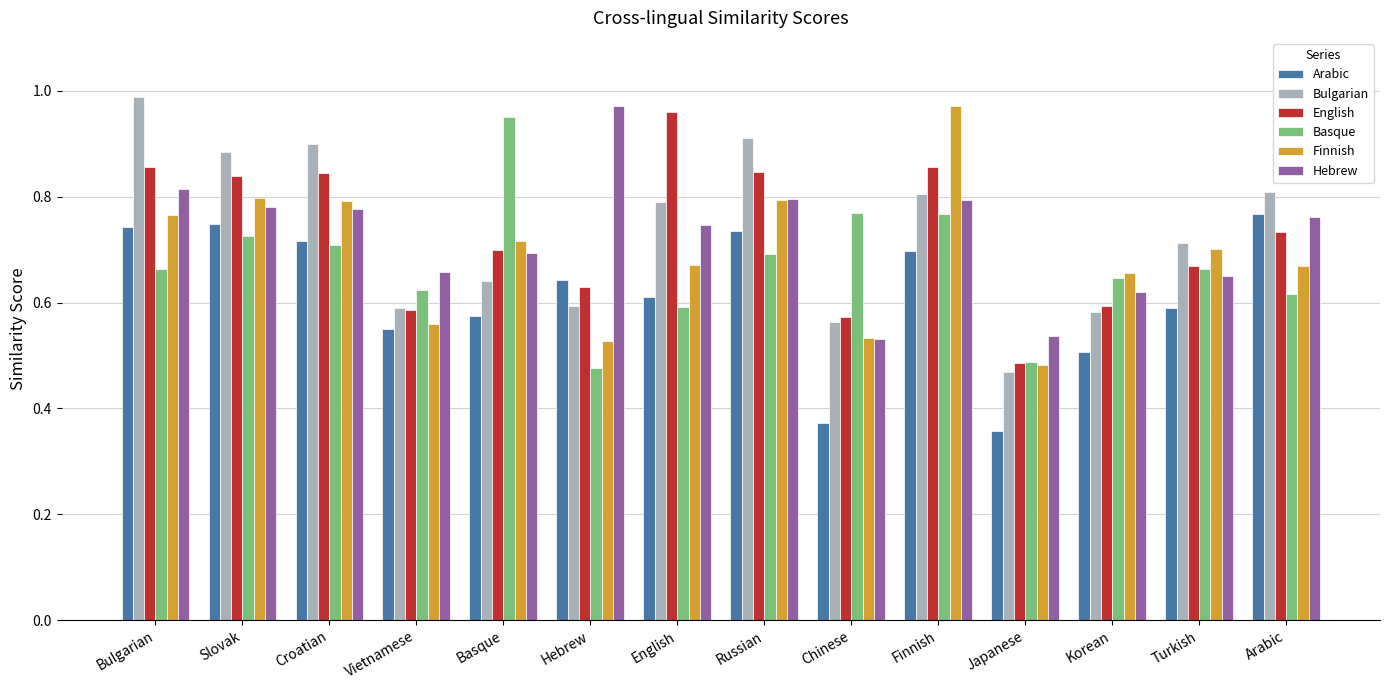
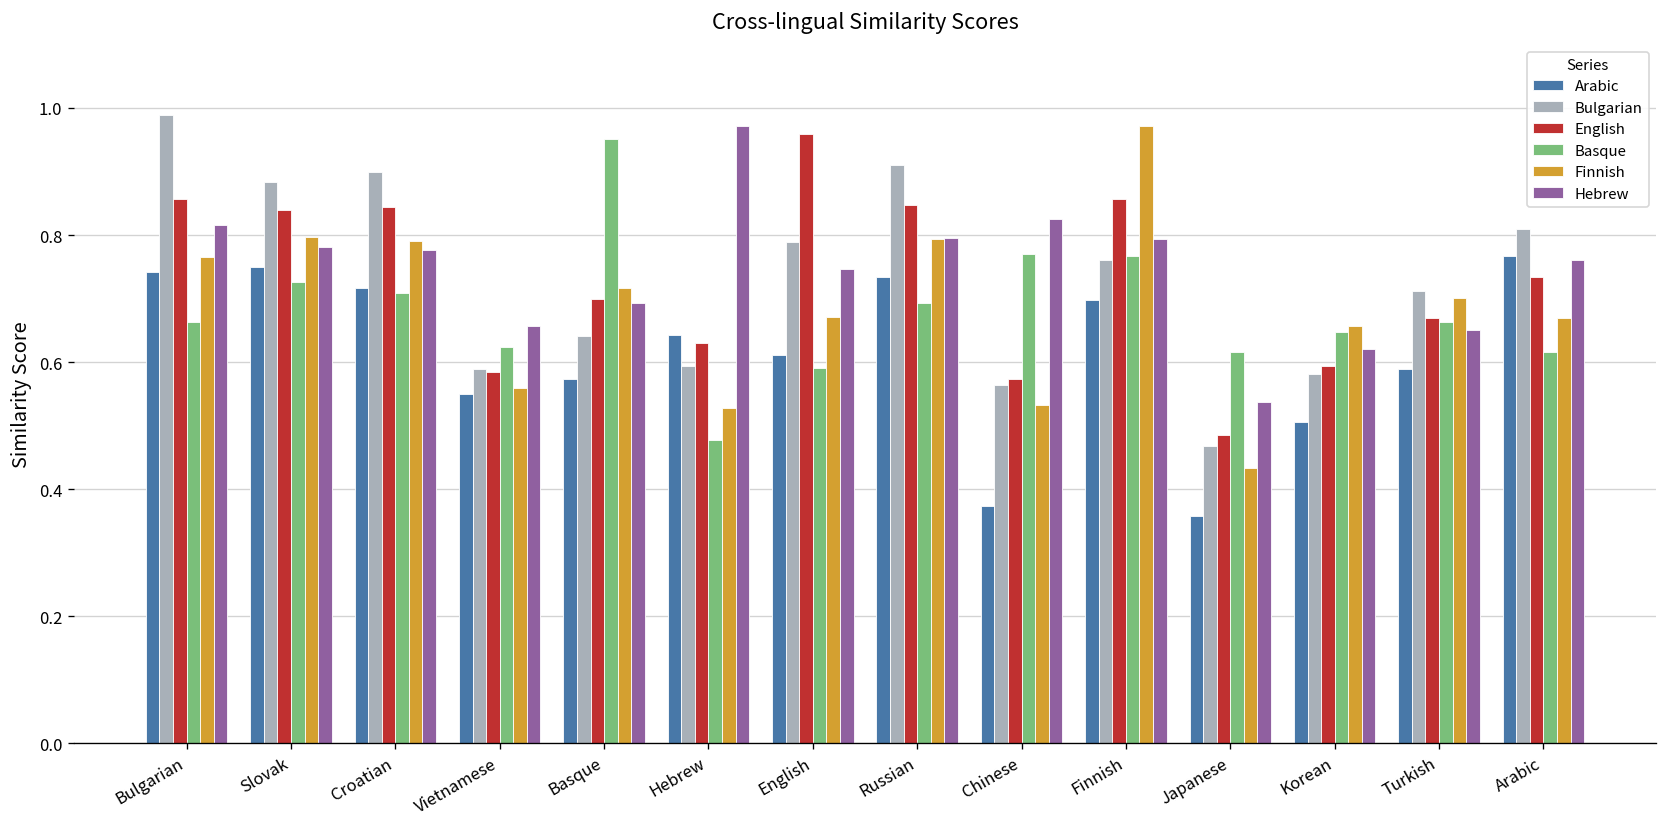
  {
    "Arabic": {
      "Bulgarian": 0.74,
      "Slovak": 0.75,
      "Croatian": 0.72,
      "Vietnamese": 0.55,
      "Basque": 0.57,
      "Hebrew": 0.64,
      "English": 0.61,
      "Russian": 0.73,
      "Chinese": 0.37,
      "Finnish": 0.70,
      "Japanese": 0.36,
      "Korean": 0.51,
      "Turkish": 0.59,
      "Arabic": 0.77
    },
    "Bulgarian": {
      "Bulgarian": 0.99,
      "Slovak": 0.88,
      "Croatian": 0.90,
      "Vietnamese": 0.59,
      "Basque": 0.64,
      "Hebrew": 0.59,
      "English": 0.79,
      "Russian": 0.91,
      "Chinese": 0.56,
-     "Finnish": 0.81,
+     "Finnish": 0.76,
      "Japanese": 0.47,
      "Korean": 0.58,
      "Turkish": 0.71,
      "Arabic": 0.81
    },
    "English": {
      "Bulgarian": 0.86,
      "Slovak": 0.84,
      "Croatian": 0.84,
      "Vietnamese": 0.59,
      "Basque": 0.70,
      "Hebrew": 0.63,
      "English": 0.96,
      "Russian": 0.85,
      "Chinese": 0.57,
      "Finnish": 0.86,
      "Japanese": 0.49,
      "Korean": 0.59,
      "Turkish": 0.67,
      "Arabic": 0.73
    },
    "Basque": {
      "Bulgarian": 0.66,
      "Slovak": 0.73,
      "Croatian": 0.71,
      "Vietnamese": 0.62,
      "Basque": 0.95,
      "Hebrew": 0.48,
      "English": 0.59,
      "Russian": 0.69,
      "Chinese": 0.77,
      "Finnish": 0.77,
-     "Japanese": 0.49,
+     "Japanese": 0.62,
      "Korean": 0.65,
      "Turkish": 0.66,
      "Arabic": 0.62
    },
    "Finnish": {
      "Bulgarian": 0.77,
      "Slovak": 0.80,
      "Croatian": 0.79,
      "Vietnamese": 0.56,
      "Basque": 0.72,
      "Hebrew": 0.53,
      "English": 0.67,
      "Russian": 0.79,
      "Chinese": 0.53,
      "Finnish": 0.97,
-     "Japanese": 0.48,
+     "Japanese": 0.43,
      "Korean": 0.66,
      "Turkish": 0.70,
      "Arabic": 0.67
    },
    "Hebrew": {
      "Bulgarian": 0.82,
      "Slovak": 0.78,
      "Croatian": 0.78,
      "Vietnamese": 0.66,
      "Basque": 0.69,
      "Hebrew": 0.97,
      "English": 0.75,
      "Russian": 0.80,
-     "Chinese": 0.53,
+     "Chinese": 0.83,
      "Finnish": 0.79,
      "Japanese": 0.54,
      "Korean": 0.62,
      "Turkish": 0.65,
      "Arabic": 0.76
    }
  }
